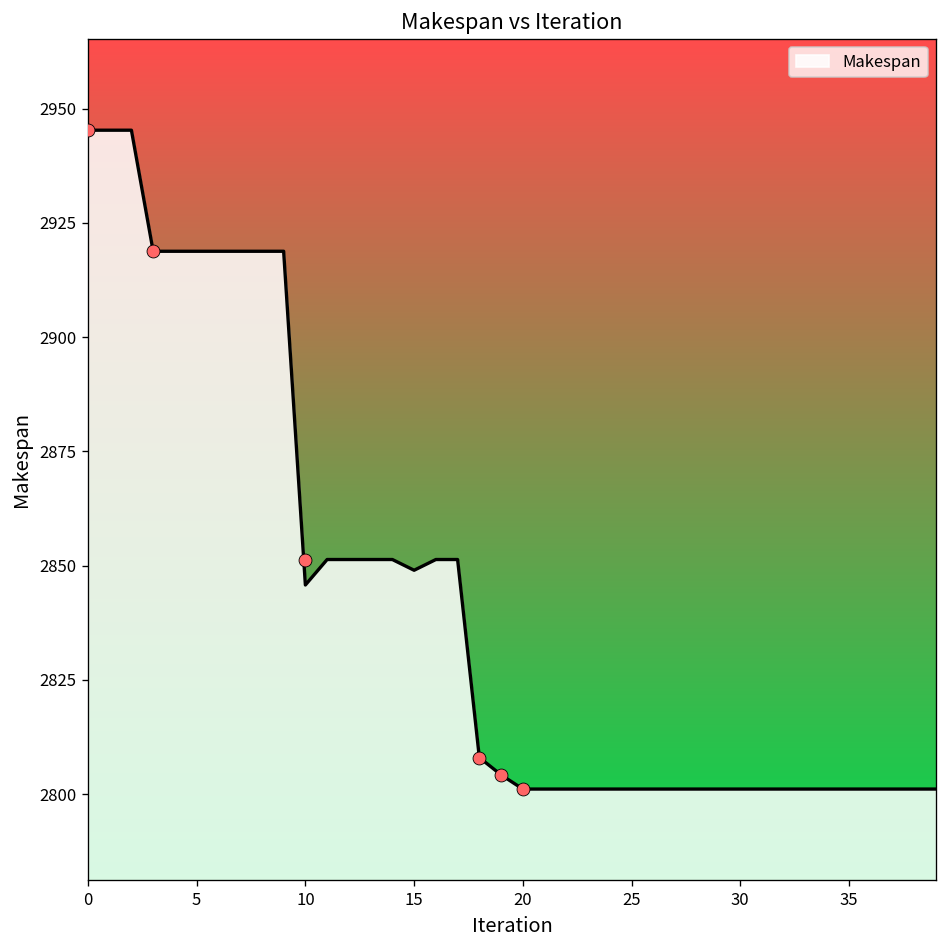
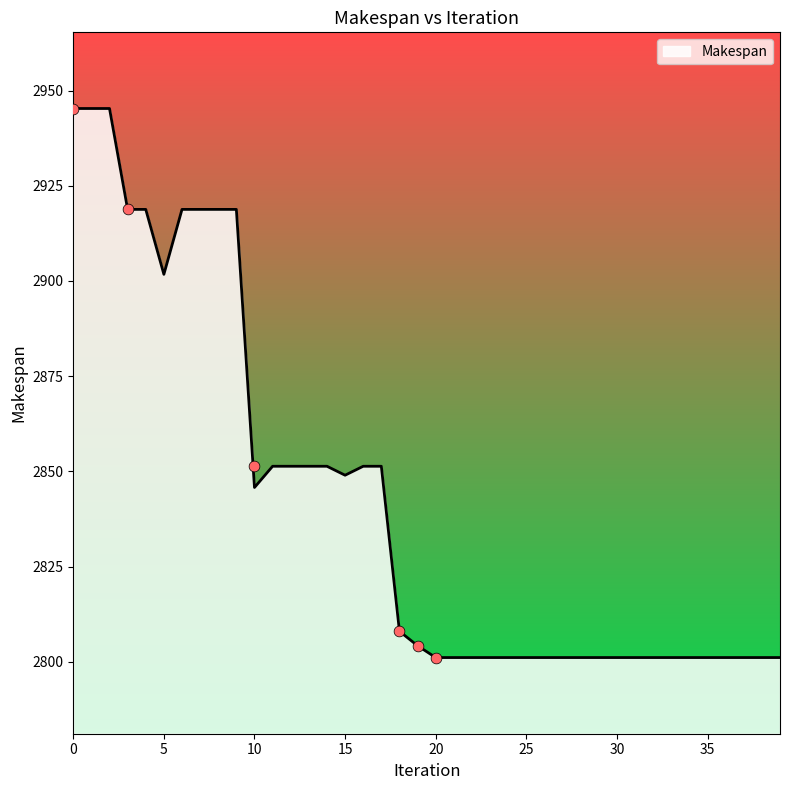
  {
    "Makespan": {
-     "5": 2919,
+     "5": 2902,
      "10": 2846,
      "15": 2849,
      "25": 2801,
      "30": 2801,
      "35": 2801
    }
  }
